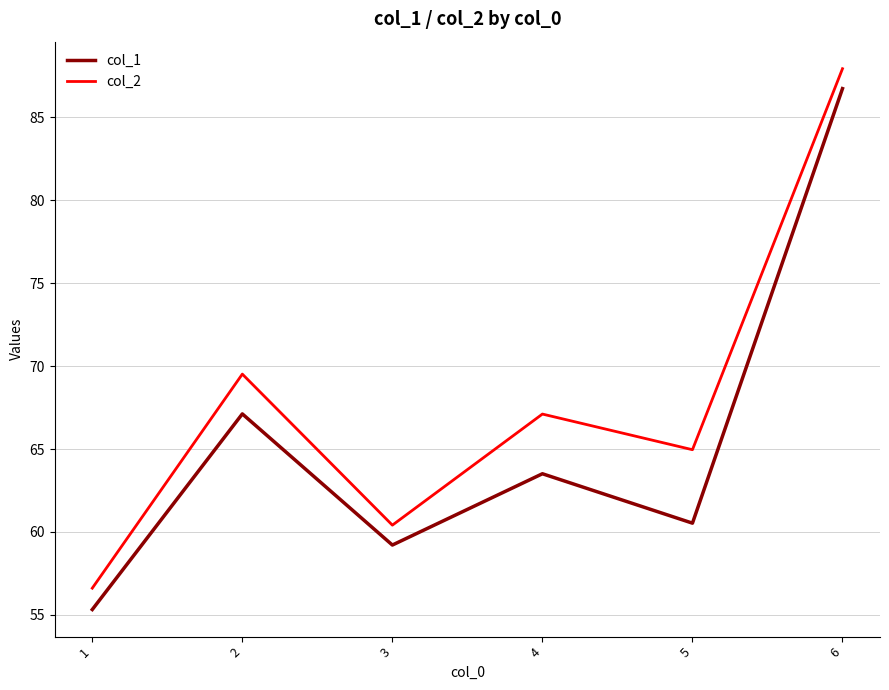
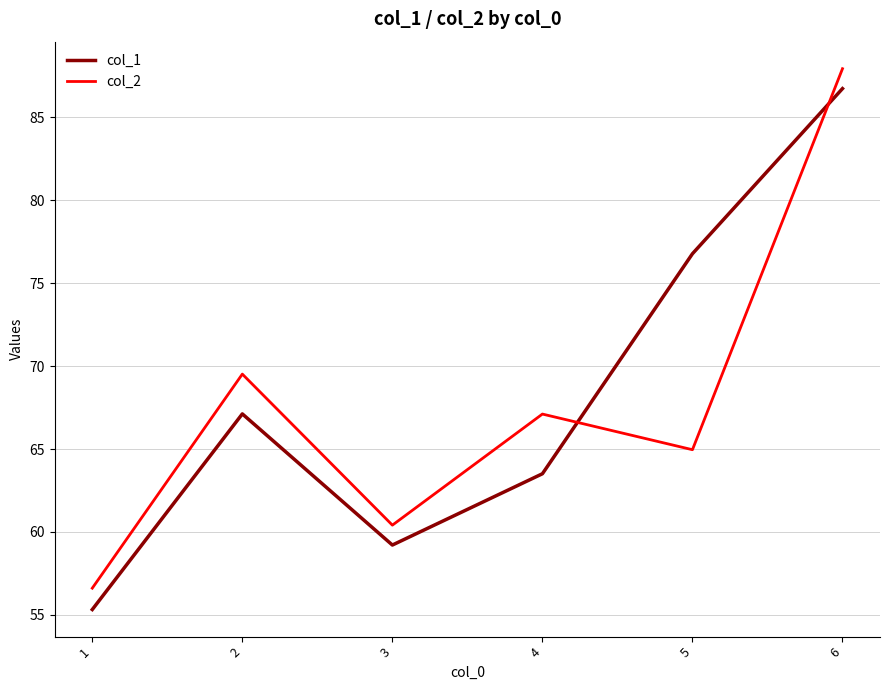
  {
    "col_1": {
      "1": 55.3,
      "2": 67.1,
      "3": 59.2,
      "4": 63.5,
-     "5": 60.5,
+     "5": 76.8,
      "6": 86.7
    },
    "col_2": {
      "1": 56.6,
      "2": 69.5,
      "3": 60.4,
      "4": 67.1,
      "5": 65.0,
      "6": 87.9
    }
  }
